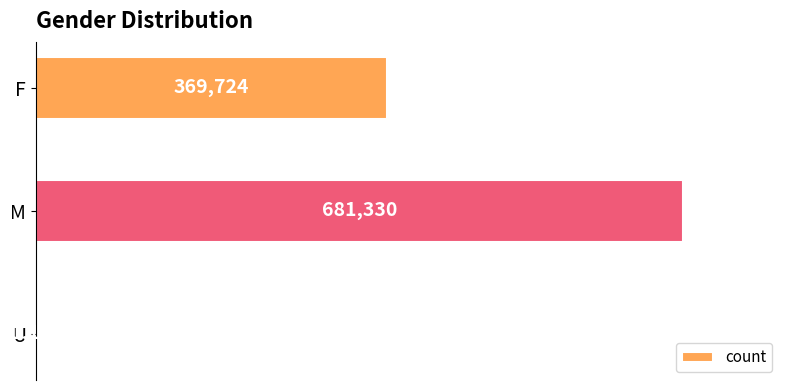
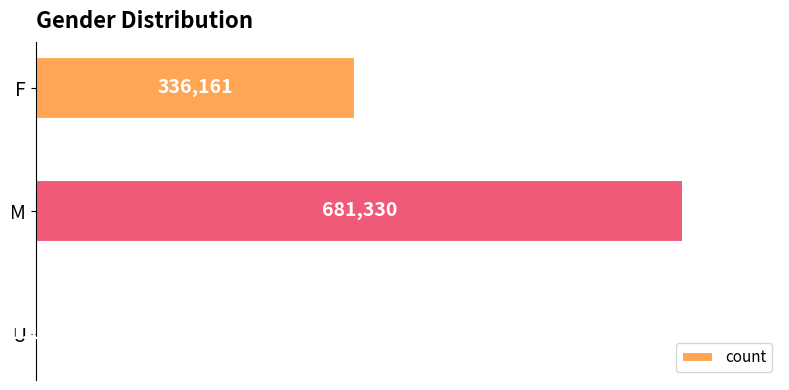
  {
-   "F": "369,724",
+   "F": "336,161",
    "M": "681,330"
  }
